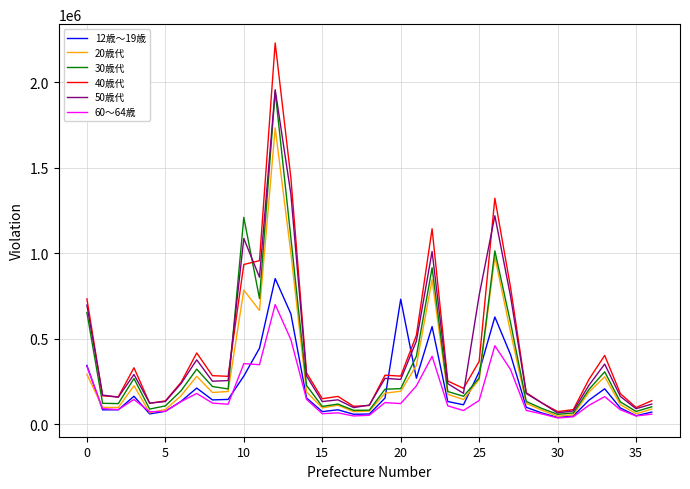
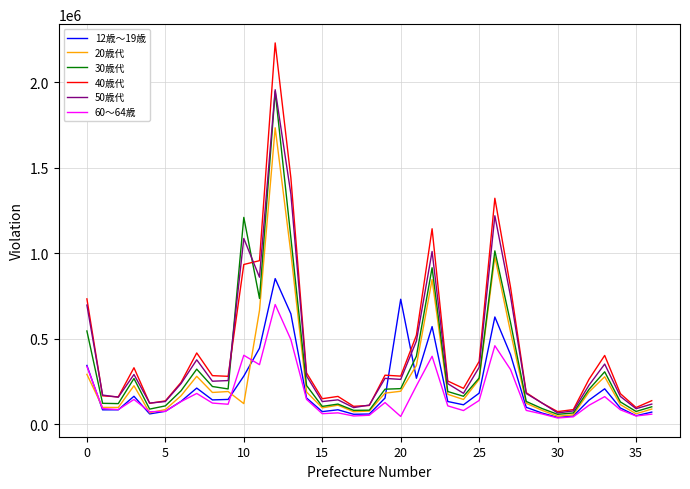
  {
    "12歳～19歳": {
      "10": 280000,
      "20": 730000,
-     "25": 310000
+     "25": 180000
    },
    "20歳代": {
      "0": 290000,
-     "10": 780000,
+     "10": 120000,
      "20": 190000
    },
    "30歳代": {
-     "0": 650000,
+     "0": 550000,
      "5": 110000,
      "10": 1210000,
      "20": 210000
    },
    "40歳代": {
      "0": 730000,
      "10": 930000,
      "15": 150000,
      "20": 280000,
      "25": 370000
    },
    "50歳代": {
      "0": 700000,
      "10": 1090000,
      "15": 130000,
      "20": 260000,
-     "25": 750000
+     "25": 330000
    },
    "60～64歳": {
-     "10": 350000,
-     "20": 120000,
+     "10": 400000,
+     "20": 50000,
      "25": 140000
    }
  }
